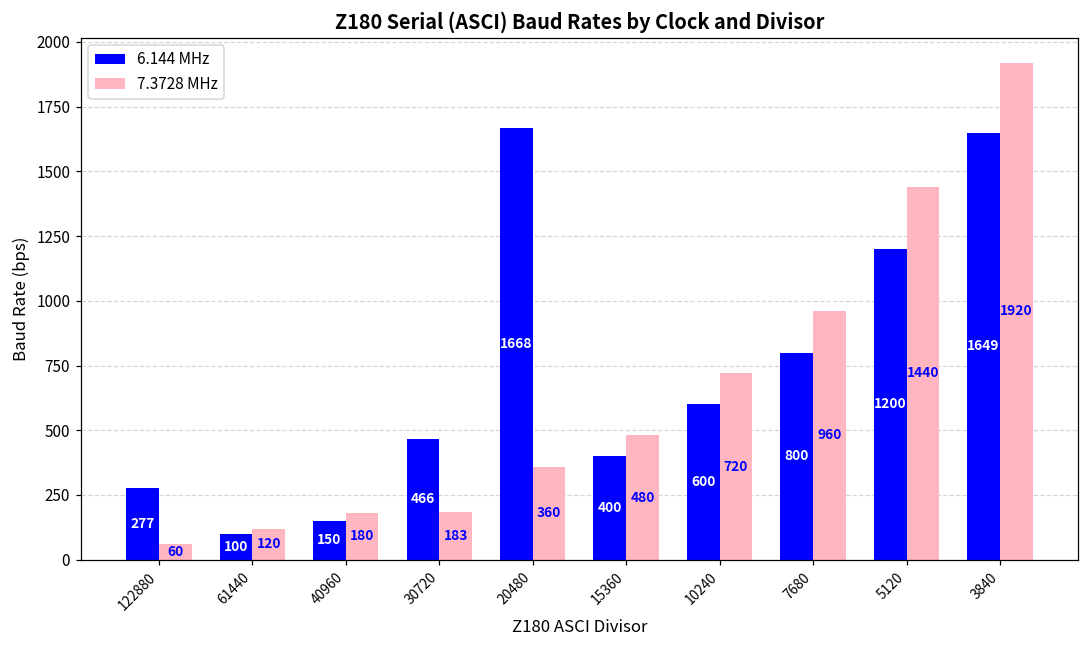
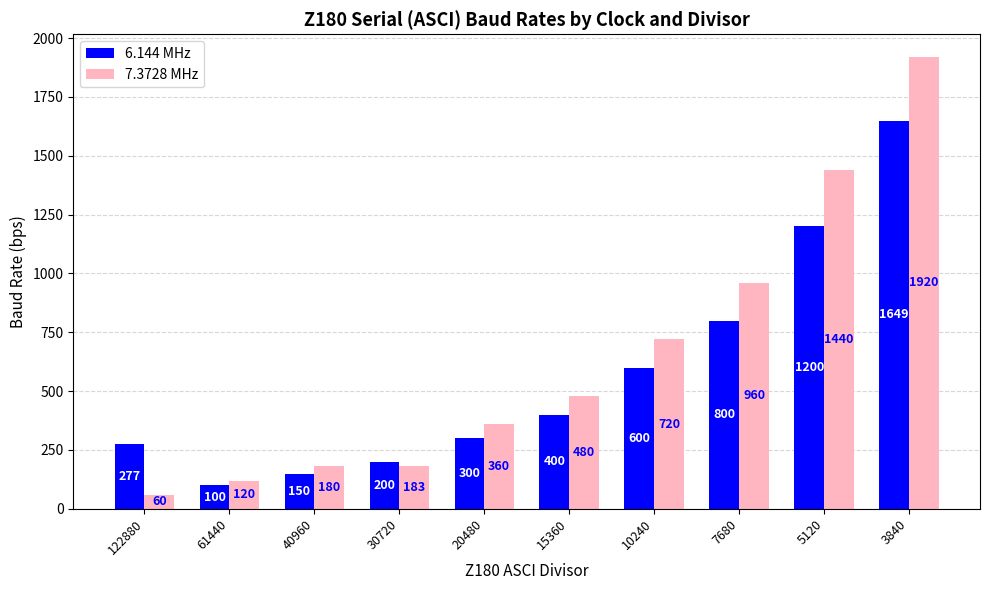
  {
    "6.144 MHz": {
      "122880": 277,
      "61440": 100,
      "40960": 150,
-     "30720": 466,
-     "20480": 1668,
+     "30720": 200,
+     "20480": 300,
      "15360": 400,
      "10240": 600,
      "7680": 800,
      "5120": 1200,
      "3840": 1649
    },
    "7.3728 MHz": {
      "122880": 60,
      "61440": 120,
      "40960": 180,
      "30720": 183,
      "20480": 360,
      "15360": 480,
      "10240": 720,
      "7680": 960,
      "5120": 1440,
      "3840": 1920
    }
  }
